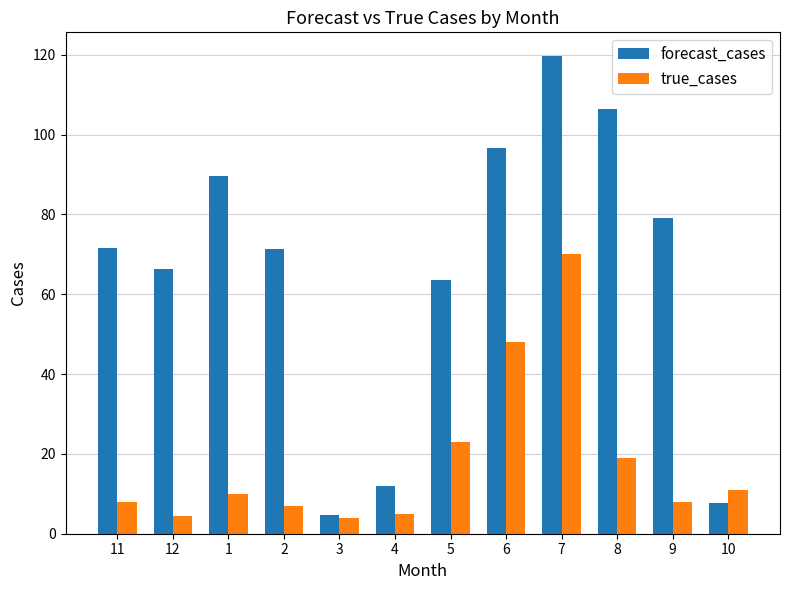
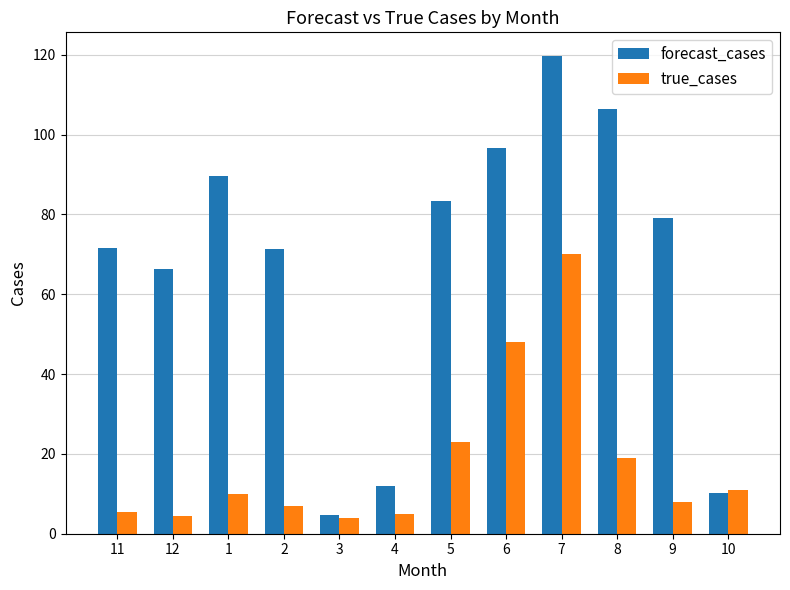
  {
    "forecast_cases": {
      "11": 72,
      "12": 66,
      "1": 90,
      "2": 71,
      "3": 5,
      "4": 12,
-     "5": 63,
+     "5": 83,
      "6": 97,
      "7": 120,
      "8": 106,
      "9": 79,
-     "10": 8
+     "10": 10
    },
    "true_cases": {
-     "11": 8,
+     "11": 5,
      "12": 5,
      "1": 10,
      "2": 7,
      "3": 4,
      "4": 5,
      "5": 23,
      "6": 48,
      "7": 70,
      "8": 19,
      "9": 8,
      "10": 11
    }
  }
